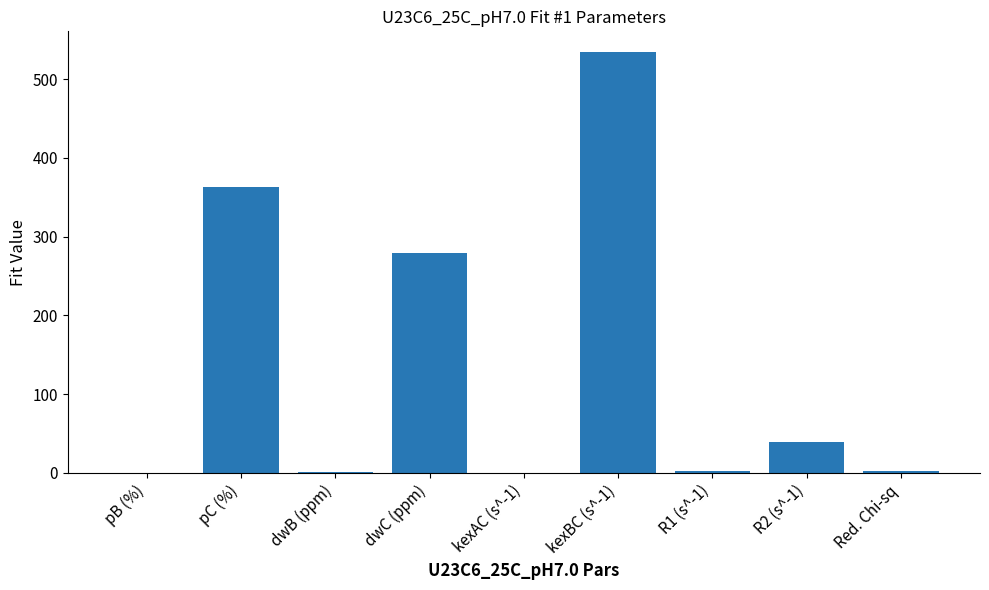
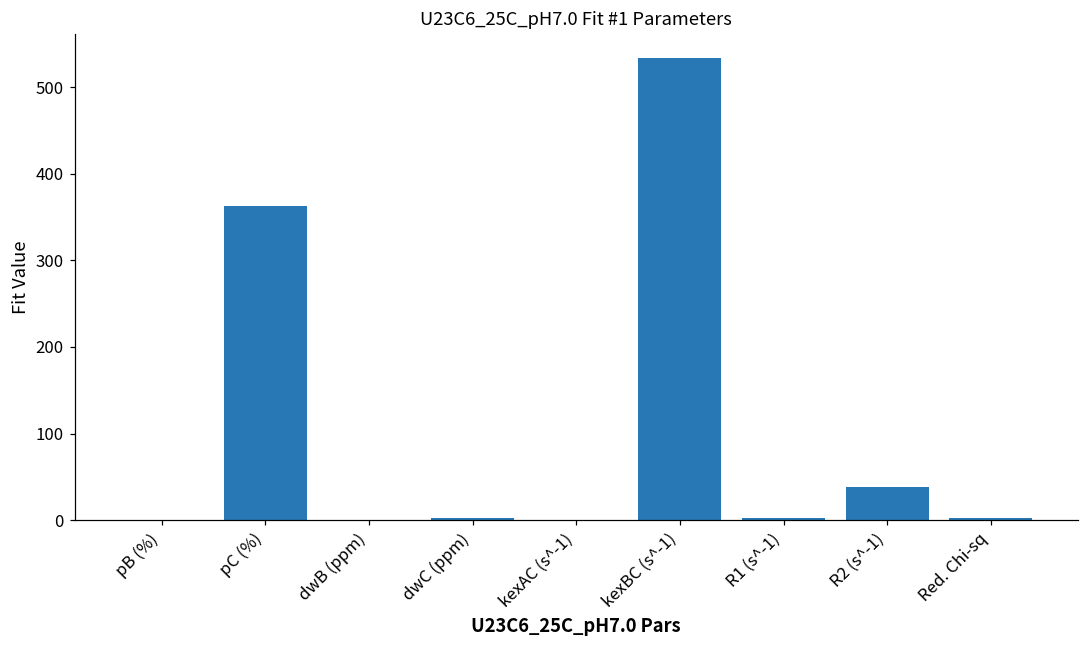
  {
    "pC (%)": 360,
-   "dwC (ppm)": 280,
+   "dwC (ppm)": 0,
    "kexAC (s^-1)": 0,
    "kexBC (s^-1)": 530,
    "R2 (s^-1)": 40
  }
